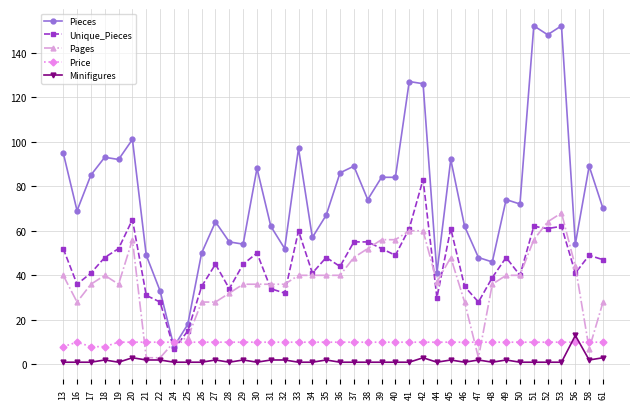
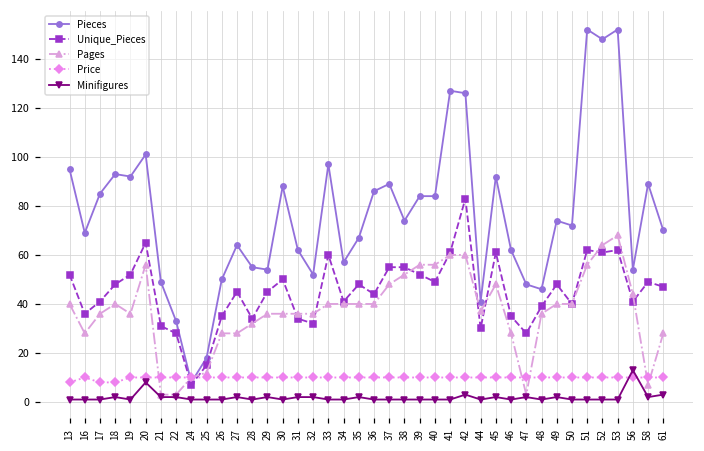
  {
    "Pieces": {
      "13": 95,
      "16": 69,
      "17": 85,
      "18": 93,
      "19": 92,
      "20": 101,
      "21": 49,
      "22": 33,
      "25": 18,
      "26": 50,
      "27": 64,
      "28": 55,
      "29": 54,
      "30": 88,
      "31": 62,
      "32": 52,
      "33": 97,
      "34": 57,
      "35": 67,
      "36": 86,
      "37": 89,
      "38": 74,
      "39": 84,
      "40": 84,
      "41": 127,
      "42": 126,
      "44": 41,
      "45": 92,
      "46": 62,
      "47": 48,
      "48": 46,
      "49": 74,
      "50": 72,
      "51": 152,
      "52": 148,
      "53": 152,
      "56": 54,
      "58": 89,
      "61": 70
    },
    "Unique_Pieces": {
      "13": 52,
      "16": 36,
      "17": 41,
      "18": 48,
      "19": 52,
      "20": 65,
      "21": 31,
      "22": 28,
      "25": 15,
      "26": 35,
      "27": 45,
      "28": 34,
      "29": 45,
      "30": 50,
      "31": 34,
      "32": 32,
      "33": 60,
      "35": 48,
      "36": 44,
      "37": 55,
      "38": 55,
      "39": 52,
      "40": 49,
      "42": 83,
      "44": 30,
      "45": 61,
      "46": 35,
      "47": 28,
      "48": 39,
      "49": 48,
      "51": 62,
      "52": 61,
      "53": 62,
      "56": 41,
      "58": 49,
      "61": 47
    },
    "Minifigures": {
      "13": 1,
      "16": 1,
      "17": 1,
      "18": 2,
      "19": 1,
-     "20": 3,
+     "20": 8,
      "24": 1,
      "25": 1,
      "26": 1,
      "27": 2,
      "28": 1,
      "29": 2,
      "30": 1,
      "31": 2,
      "32": 2,
      "33": 1,
      "34": 1,
      "35": 2,
      "36": 1,
      "37": 1,
      "38": 1,
      "39": 1,
      "40": 1,
      "41": 1,
      "42": 3,
      "44": 1,
      "45": 2,
      "46": 1,
      "48": 1,
      "49": 2,
      "50": 1,
      "51": 1,
      "52": 1,
      "53": 1,
      "56": 13,
      "58": 2,
      "61": 3
    }
  }
